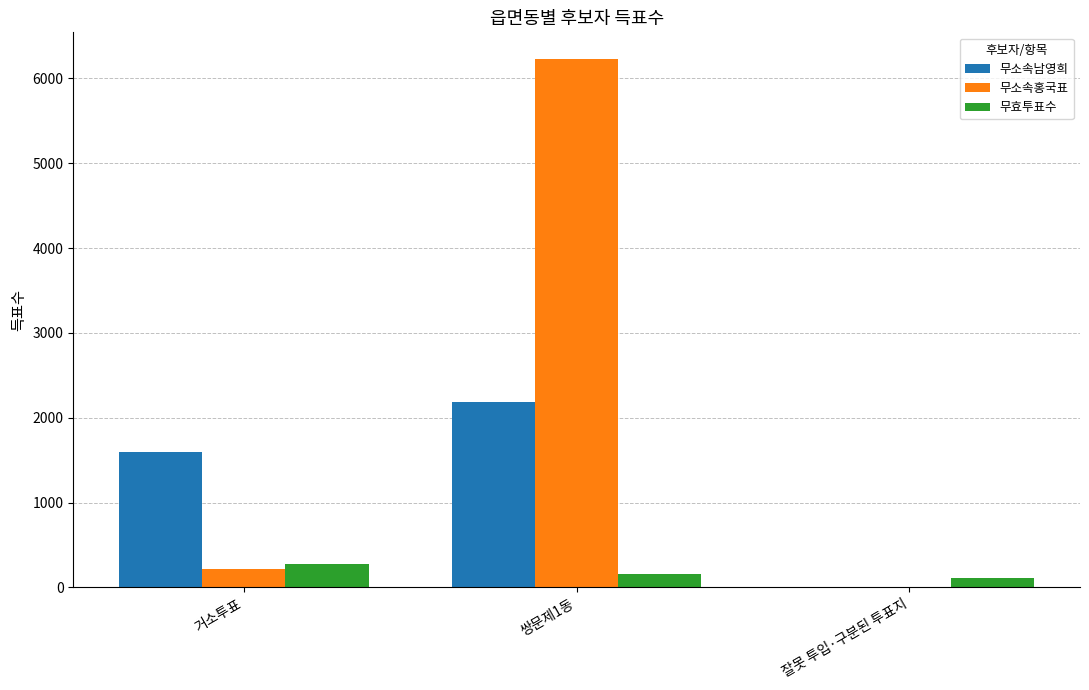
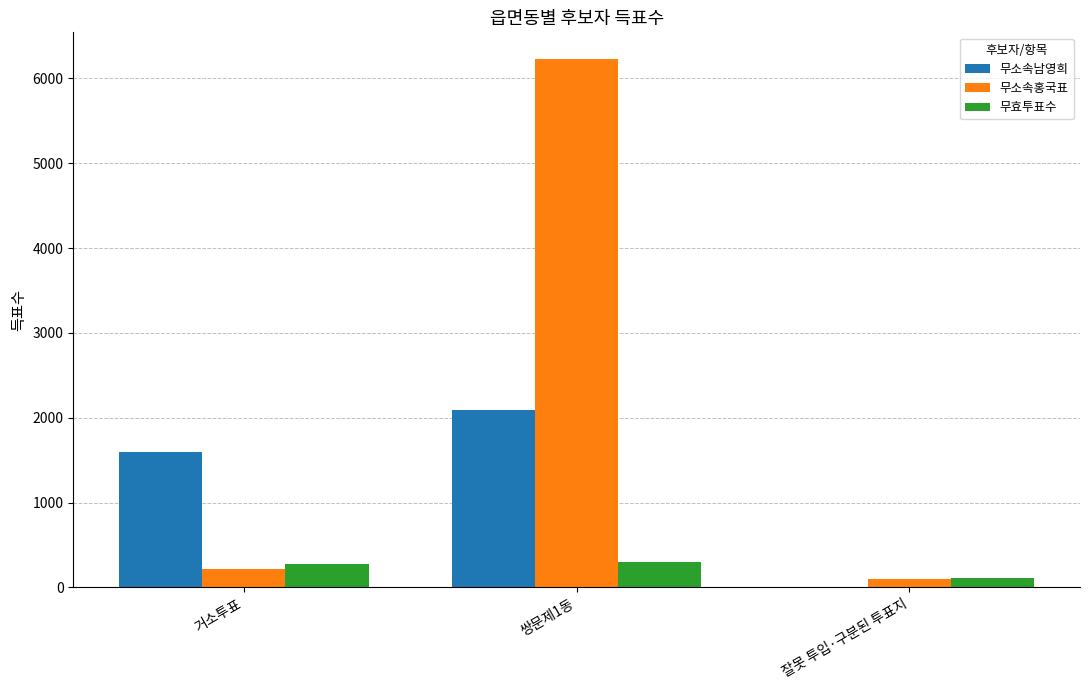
  {
    "무소속남영희": {
      "거소투표": 1600,
-     "쌍문제1동": 2200
+     "쌍문제1동": 2100
    },
    "무소속홍국표": {
      "거소투표": 200,
      "쌍문제1동": 6200,
-     "잘못 투입·구분된 투표지": 0
+     "잘못 투입·구분된 투표지": 100
    },
    "무효투표수": {
      "거소투표": 300,
-     "쌍문제1동": 200,
+     "쌍문제1동": 300,
      "잘못 투입·구분된 투표지": 100
    }
  }
